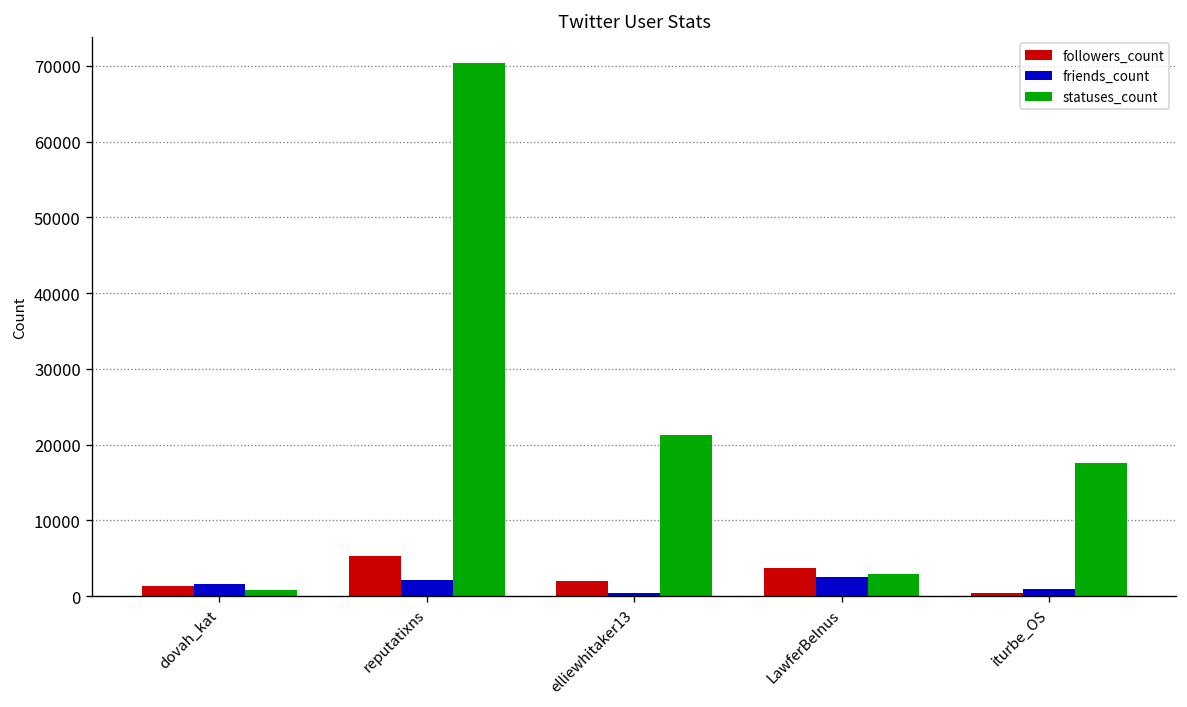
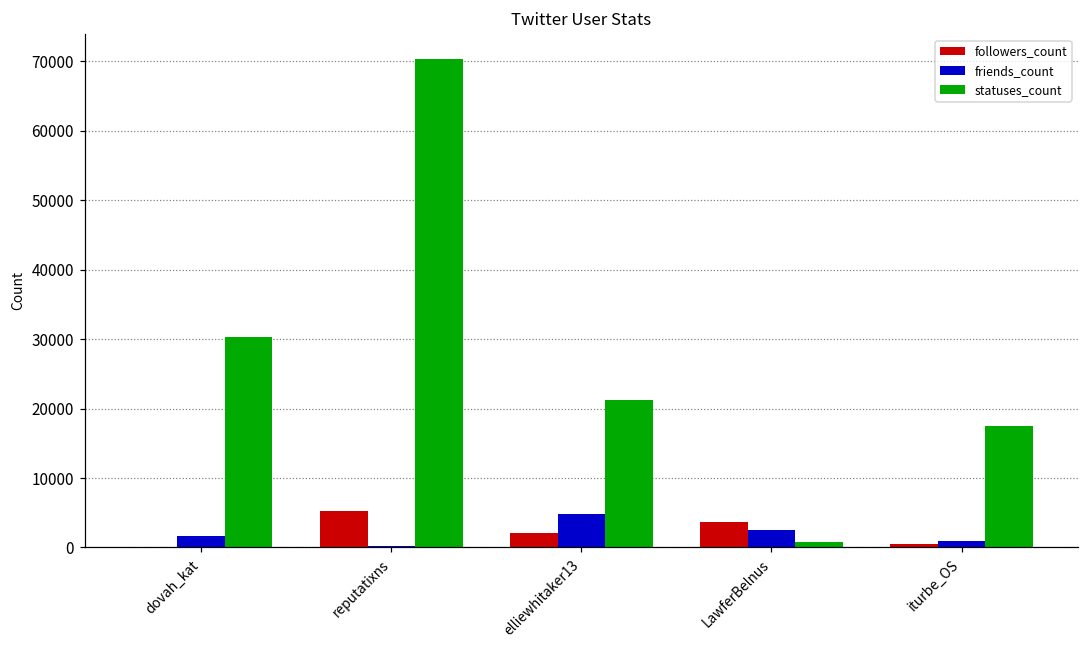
  {
    "followers_count": {
-     "dovah_kat": 1000,
+     "dovah_kat": 0,
      "reputatixns": 5000,
      "elliewhitaker13": 2000,
      "LawferBelnus": 4000,
      "iturbe_OS": 0
    },
    "friends_count": {
      "dovah_kat": 2000,
-     "reputatixns": 2000,
-     "elliewhitaker13": 0,
+     "reputatixns": 0,
+     "elliewhitaker13": 5000,
      "LawferBelnus": 3000,
      "iturbe_OS": 1000
    },
    "statuses_count": {
-     "dovah_kat": 1000,
+     "dovah_kat": 30000,
      "reputatixns": 70000,
      "elliewhitaker13": 21000,
-     "LawferBelnus": 3000,
+     "LawferBelnus": 1000,
      "iturbe_OS": 18000
    }
  }
